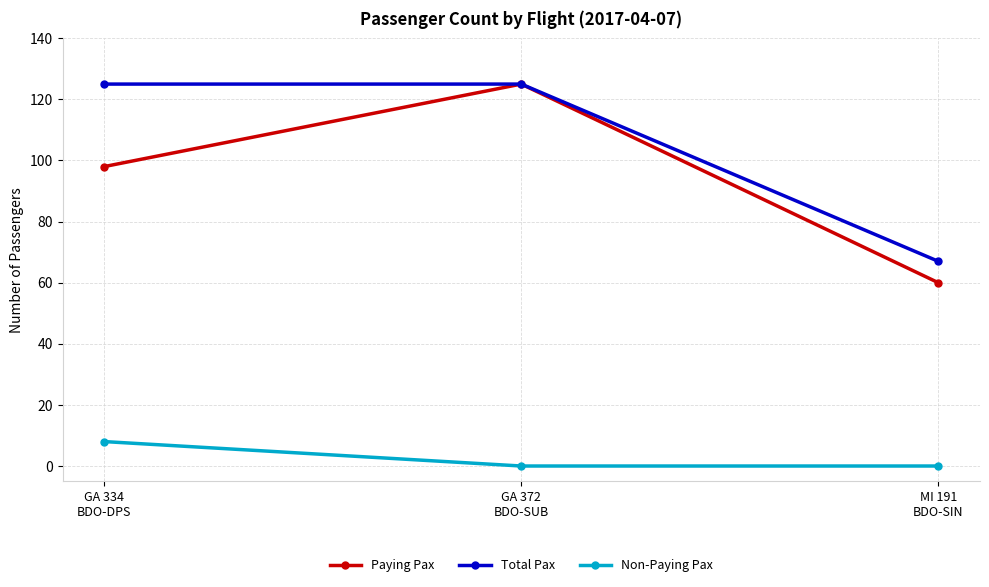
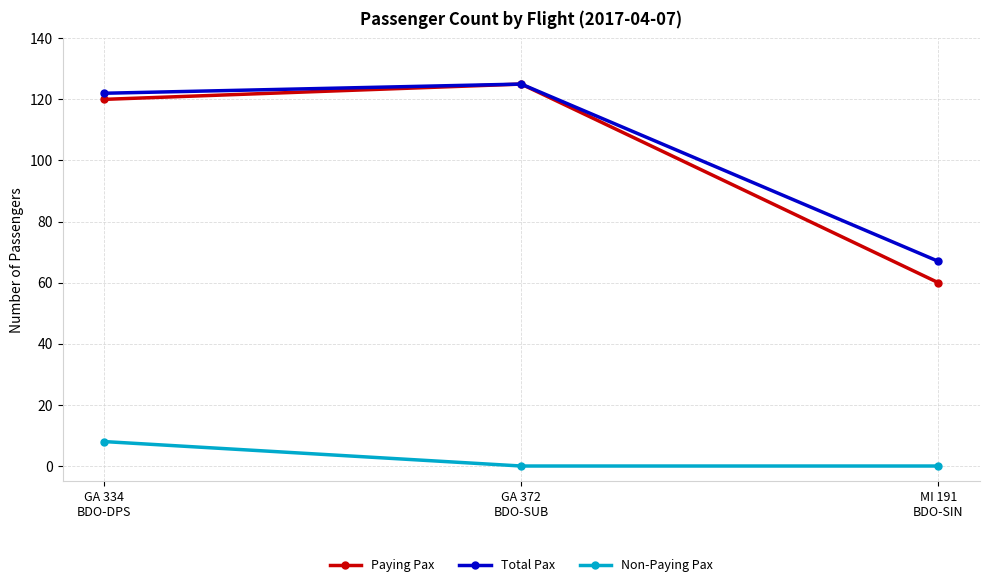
  {
    "Paying Pax": {
-     "GA 334 BDO-DPS": 98,
+     "GA 334 BDO-DPS": 120,
      "MI 191 BDO-SIN": 60
    },
    "Total Pax": {
-     "GA 334 BDO-DPS": 125,
+     "GA 334 BDO-DPS": 122,
      "MI 191 BDO-SIN": 67
    },
    "Non-Paying Pax": {
      "GA 334 BDO-DPS": 8,
      "GA 372 BDO-SUB": 0,
      "MI 191 BDO-SIN": 0
    }
  }
